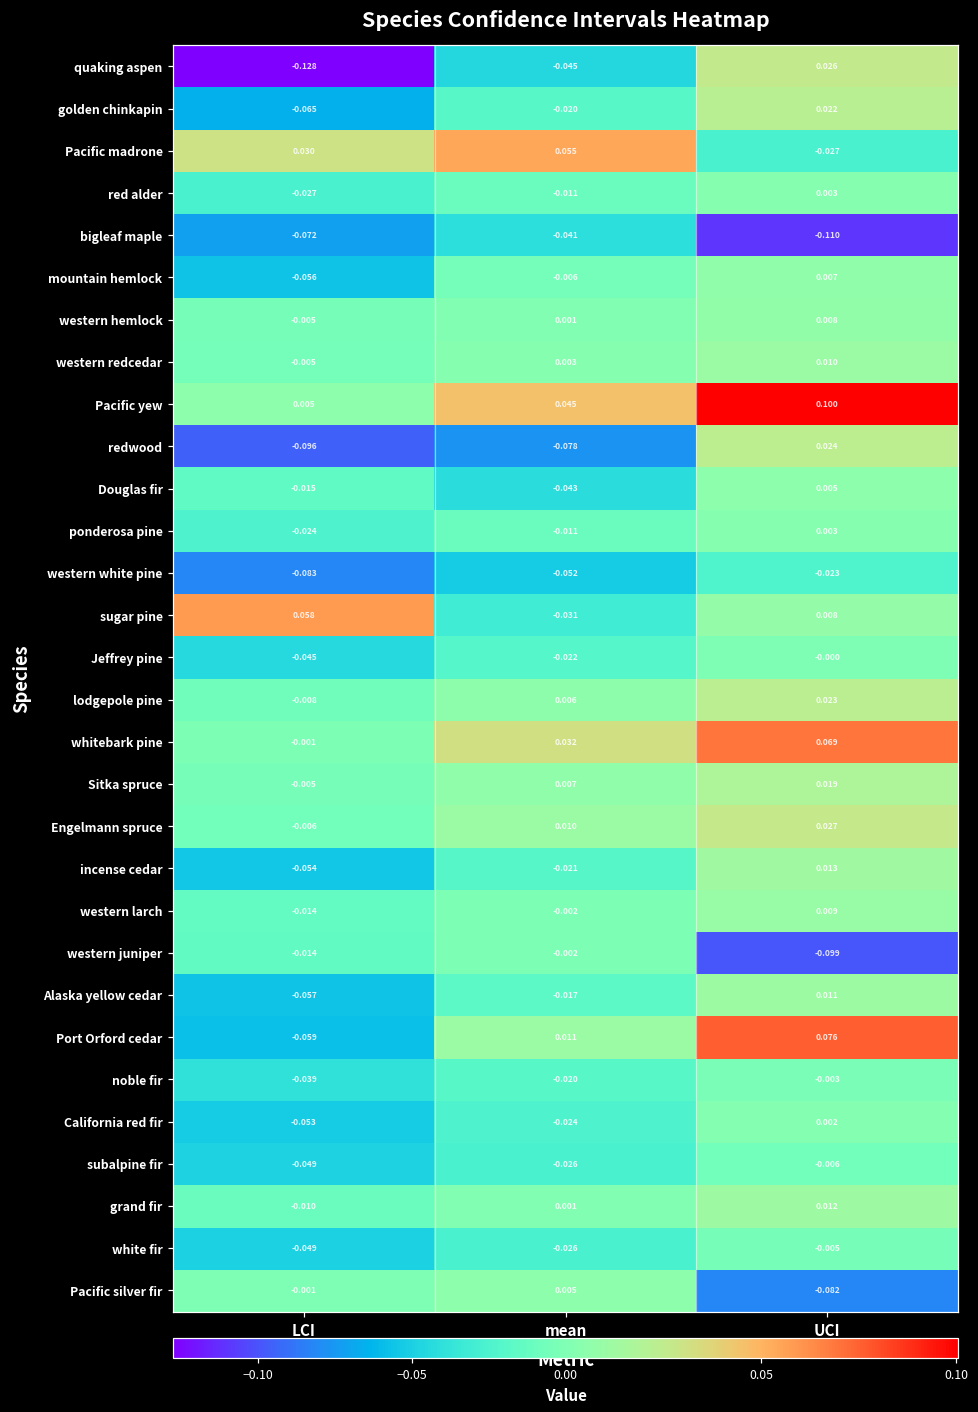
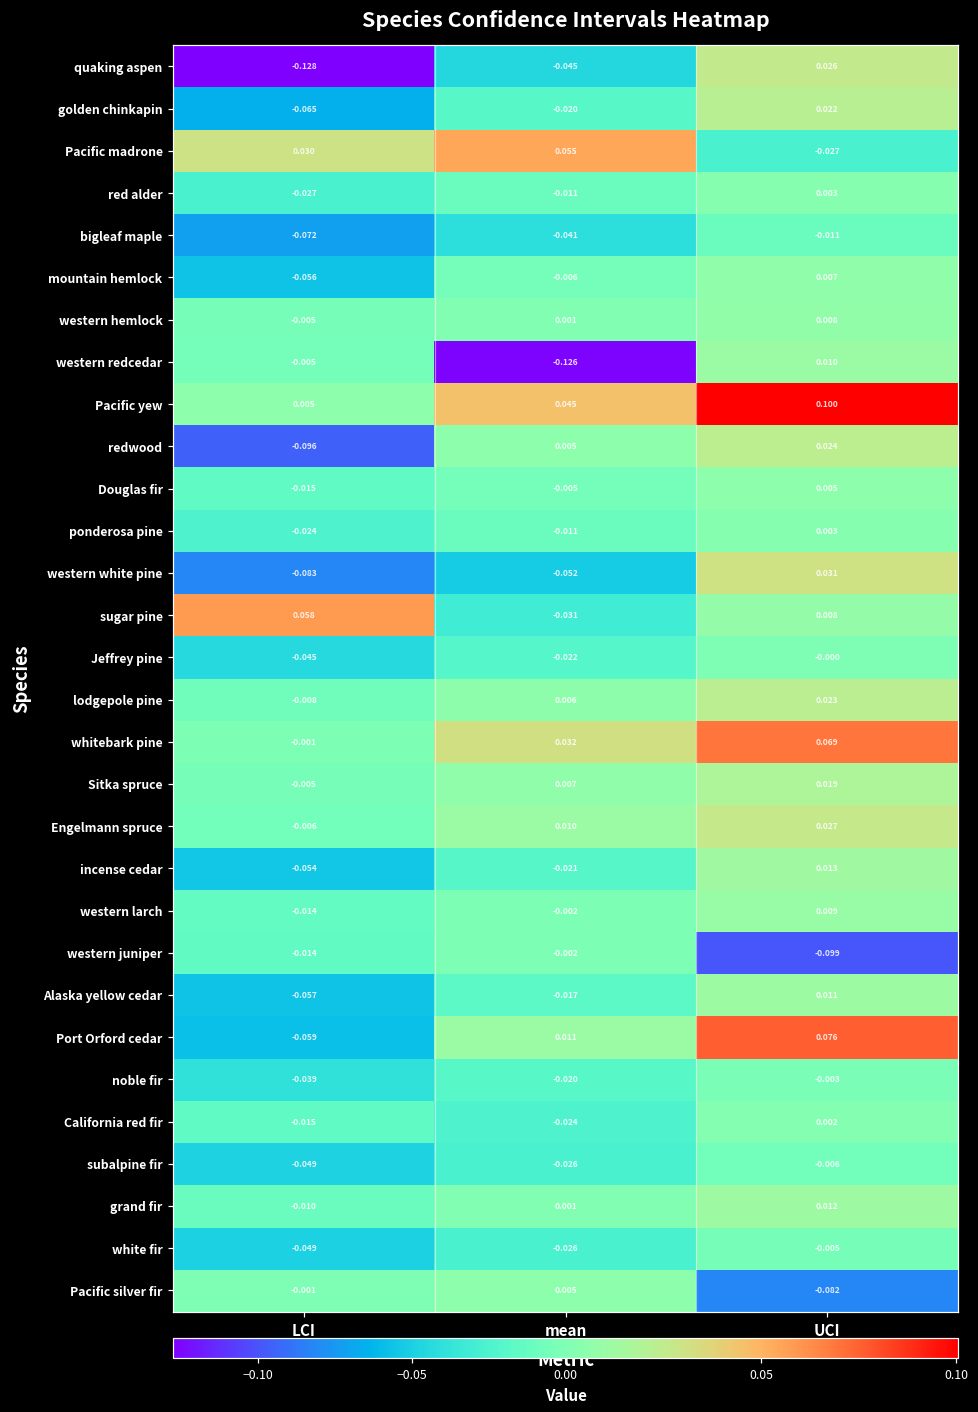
  {
    "quaking aspen": {
      "LCI": -0.128,
      "mean": -0.045,
      "UCI": 0.026
    },
    "golden chinkapin": {
      "LCI": -0.065,
      "mean": -0.020,
      "UCI": 0.022
    },
    "Pacific madrone": {
      "LCI": 0.030,
      "mean": 0.055,
      "UCI": -0.027
    },
    "red alder": {
      "LCI": -0.027,
      "mean": -0.011,
      "UCI": 0.003
    },
    "bigleaf maple": {
      "LCI": -0.072,
      "mean": -0.041,
-     "UCI": -0.110
+     "UCI": -0.011
    },
    "mountain hemlock": {
      "LCI": -0.056,
      "mean": -0.006,
      "UCI": 0.007
    },
    "western hemlock": {
      "LCI": -0.005,
      "mean": 0.001,
      "UCI": 0.008
    },
    "western redcedar": {
      "LCI": -0.005,
-     "mean": 0.003,
+     "mean": -0.126,
      "UCI": 0.010
    },
    "Pacific yew": {
      "LCI": 0.005,
      "mean": 0.045,
      "UCI": 0.100
    },
    "redwood": {
      "LCI": -0.096,
-     "mean": -0.078,
+     "mean": 0.005,
      "UCI": 0.024
    },
    "Douglas fir": {
      "LCI": -0.015,
-     "mean": -0.043,
+     "mean": -0.005,
      "UCI": 0.005
    },
    "ponderosa pine": {
      "LCI": -0.024,
      "mean": -0.011,
      "UCI": 0.003
    },
    "western white pine": {
      "LCI": -0.083,
      "mean": -0.052,
-     "UCI": -0.023
+     "UCI": 0.031
    },
    "sugar pine": {
      "LCI": 0.058,
      "mean": -0.031,
      "UCI": 0.008
    },
    "Jeffrey pine": {
      "LCI": -0.045,
      "mean": -0.022,
      "UCI": -0.000
    },
    "lodgepole pine": {
      "LCI": -0.008,
      "mean": 0.006,
      "UCI": 0.023
    },
    "whitebark pine": {
      "LCI": -0.001,
      "mean": 0.032,
      "UCI": 0.069
    },
    "Sitka spruce": {
      "LCI": -0.005,
      "mean": 0.007,
      "UCI": 0.019
    },
    "Engelmann spruce": {
      "LCI": -0.006,
      "mean": 0.010,
      "UCI": 0.027
    },
    "incense cedar": {
      "LCI": -0.054,
      "mean": -0.021,
      "UCI": 0.013
    },
    "western larch": {
      "LCI": -0.014,
      "mean": -0.002,
      "UCI": 0.009
    },
    "western juniper": {
      "LCI": -0.014,
      "mean": -0.002,
      "UCI": -0.099
    },
    "Alaska yellow cedar": {
      "LCI": -0.057,
      "mean": -0.017,
      "UCI": 0.011
    },
    "Port Orford cedar": {
      "LCI": -0.059,
      "mean": 0.011,
      "UCI": 0.076
    },
    "noble fir": {
      "LCI": -0.039,
      "mean": -0.020,
      "UCI": -0.003
    },
    "California red fir": {
-     "LCI": -0.053,
+     "LCI": -0.015,
      "mean": -0.024,
      "UCI": 0.002
    },
    "subalpine fir": {
      "LCI": -0.049,
      "mean": -0.026,
      "UCI": -0.006
    },
    "grand fir": {
      "LCI": -0.010,
      "mean": 0.001,
      "UCI": 0.012
    },
    "white fir": {
      "LCI": -0.049,
      "mean": -0.026,
      "UCI": -0.005
    },
    "Pacific silver fir": {
      "LCI": -0.001,
      "mean": 0.005,
      "UCI": -0.082
    }
  }
